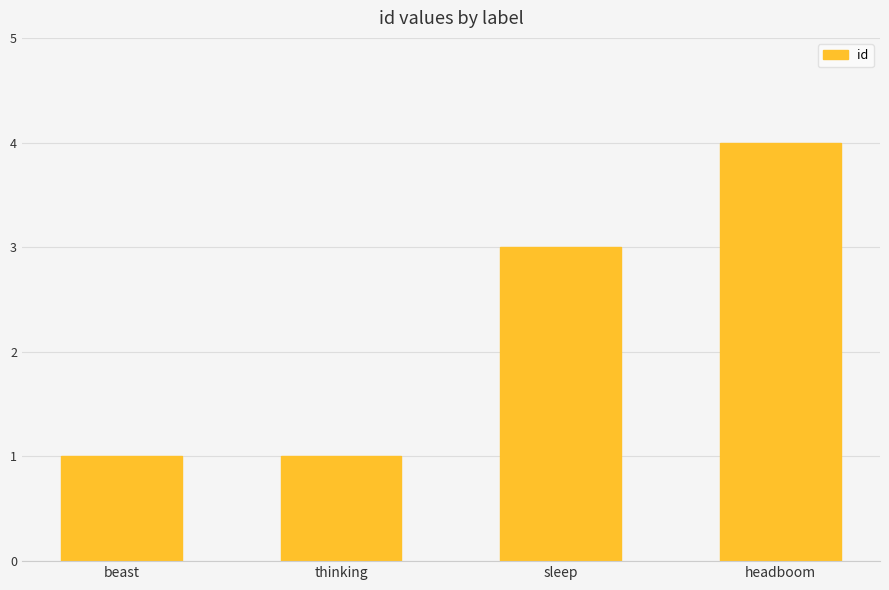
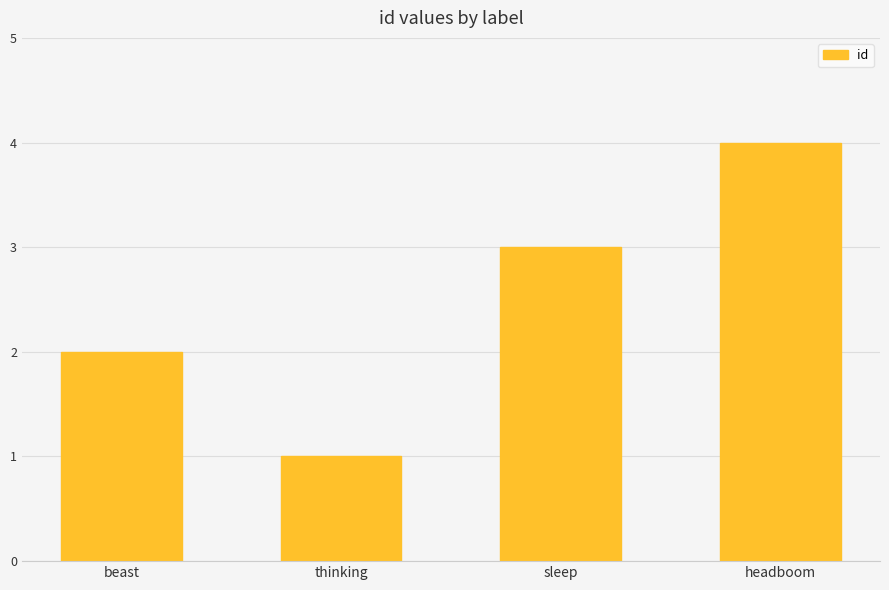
  {
-   "beast": 1,
+   "beast": 2,
    "thinking": 1,
    "sleep": 3,
    "headboom": 4
  }
